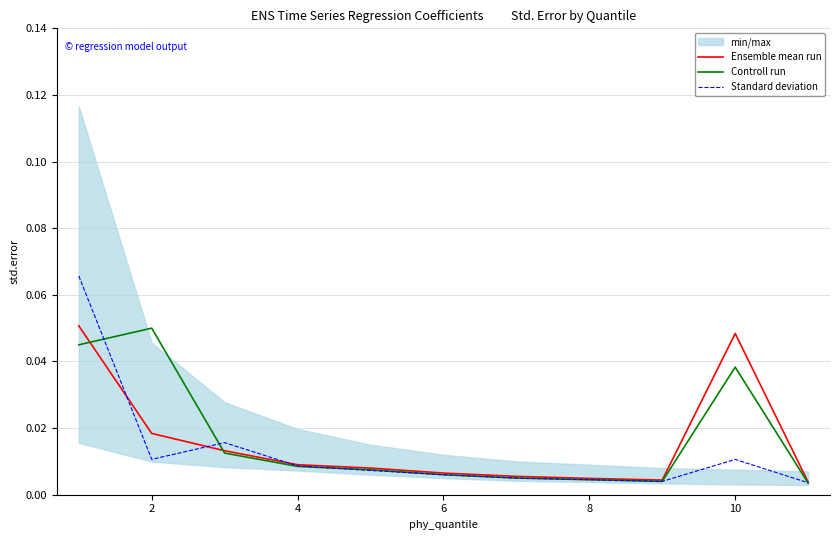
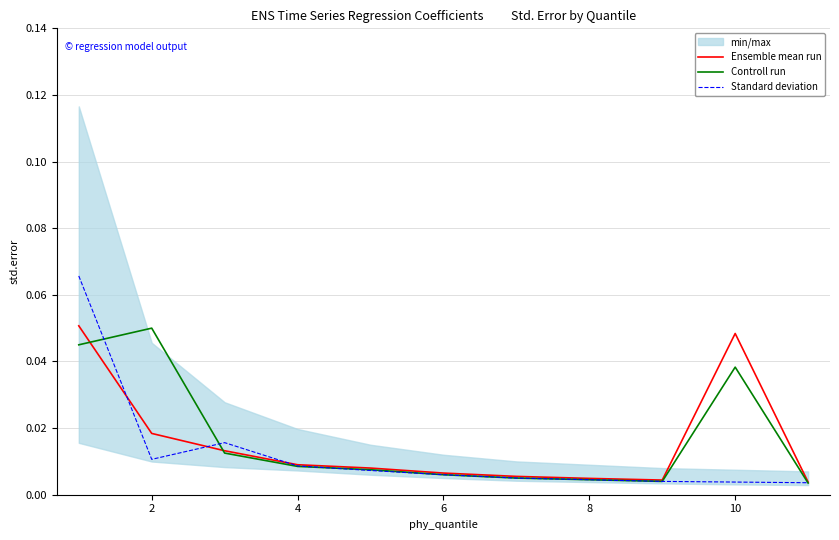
  {
    "Ensemble mean run": {
      "2": 0.018,
      "10": 0.048
    },
    "Controll run": {
      "2": 0.050,
      "10": 0.038
    },
    "Standard deviation": {
      "2": 0.011,
-     "10": 0.011
+     "10": 0.004
    }
  }
